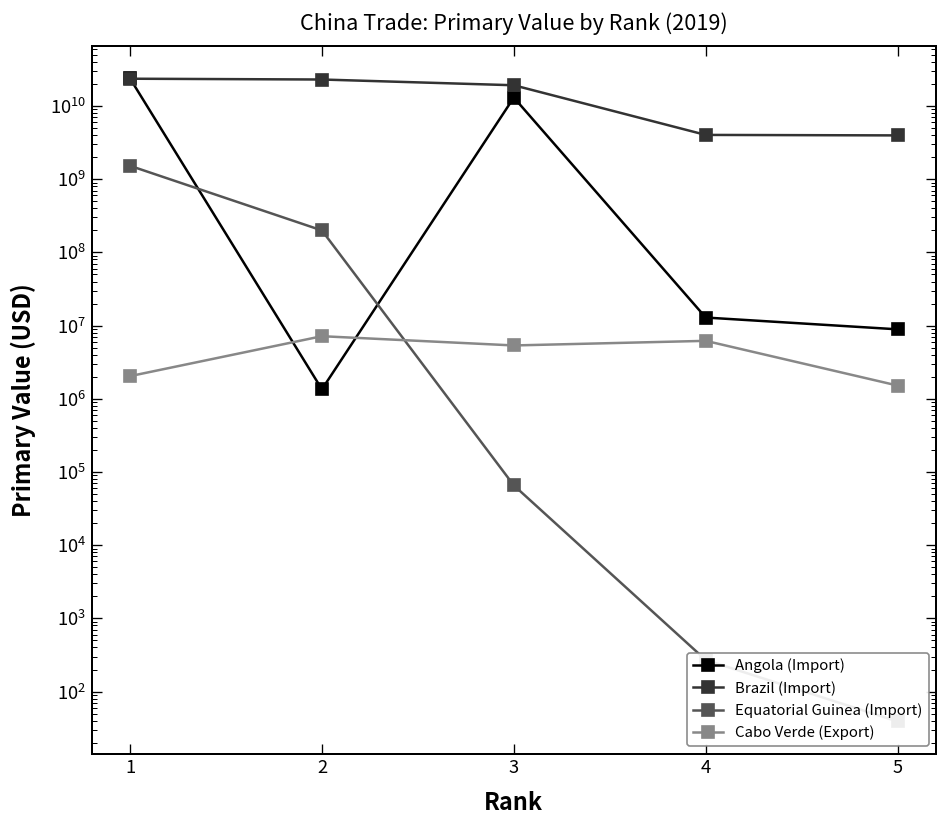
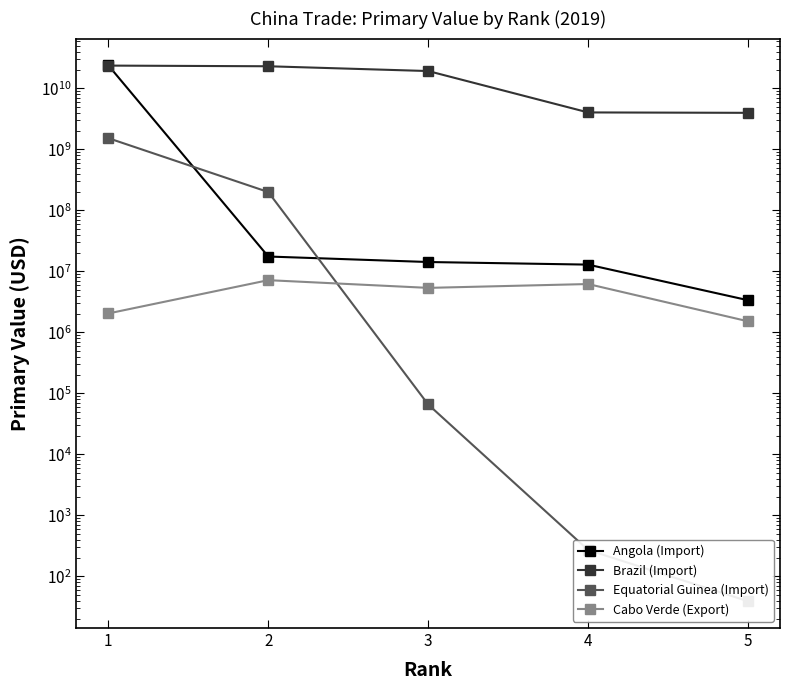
  {
    "Angola (Import)": {
-     "2": 1300000,
-     "3": 13000000000,
+     "2": 17000000,
+     "3": 14000000,
      "4": 13000000,
-     "5": 9000000
+     "5": 3000000
    },
    "Cabo Verde (Export)": {
      "1": 2000000,
      "2": 7000000,
      "3": 5000000,
      "4": 6000000,
      "5": 1500000
    }
  }
